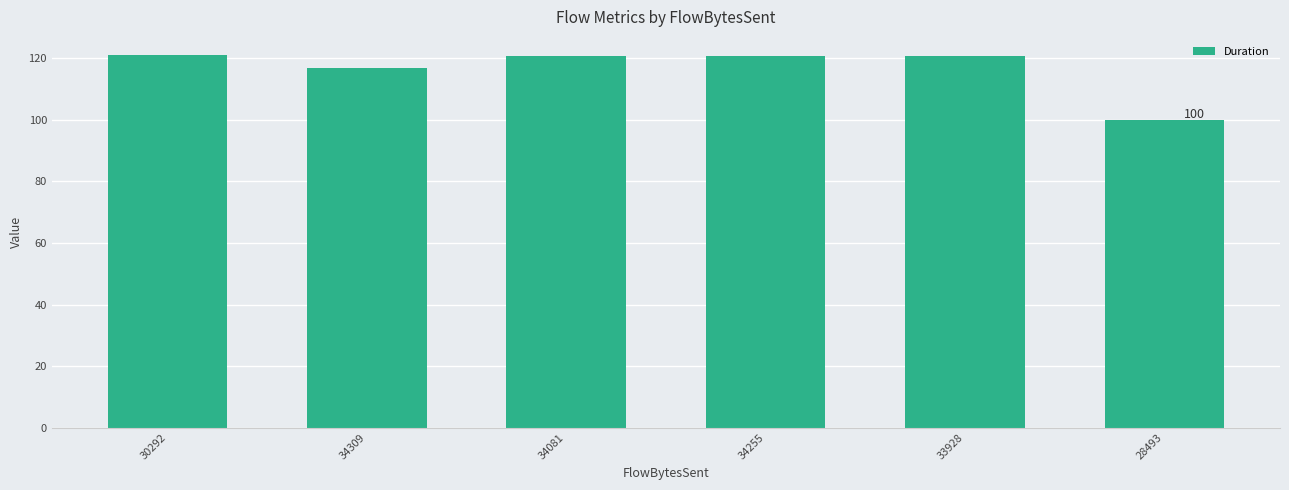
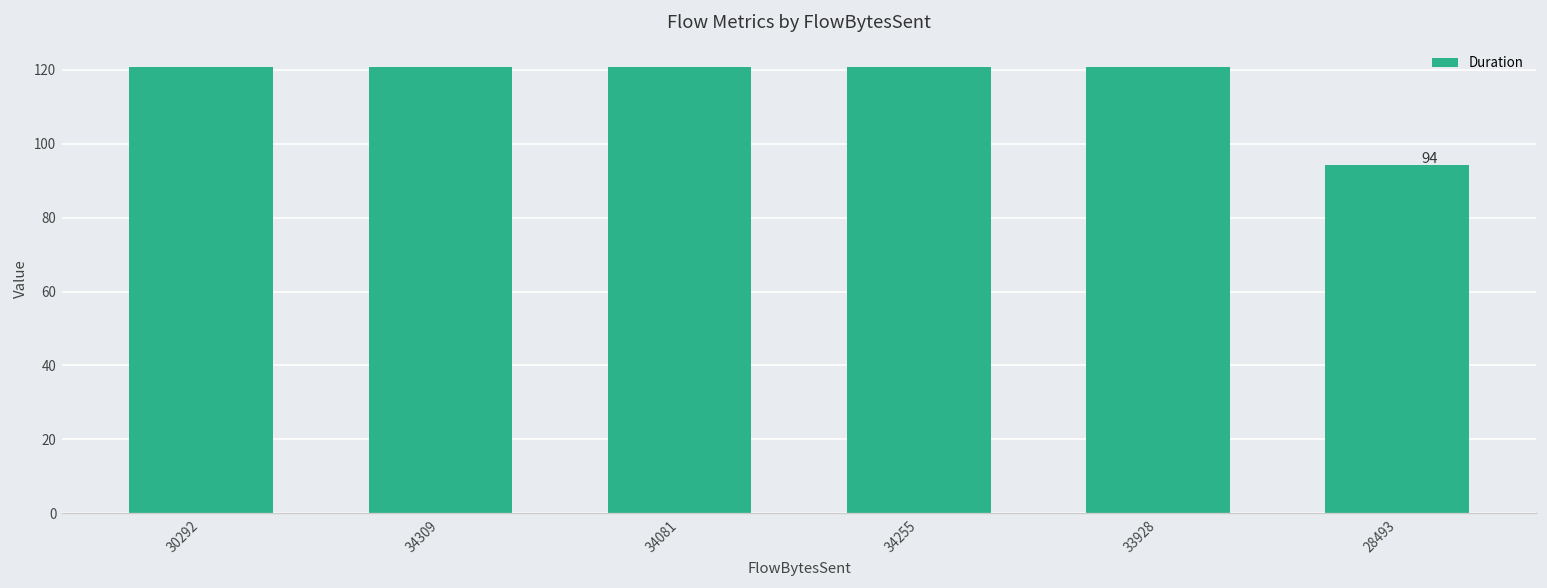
  {
-   "34309": 117,
-   "28493": 100
+   "34309": 121,
+   "28493": 94
  }
